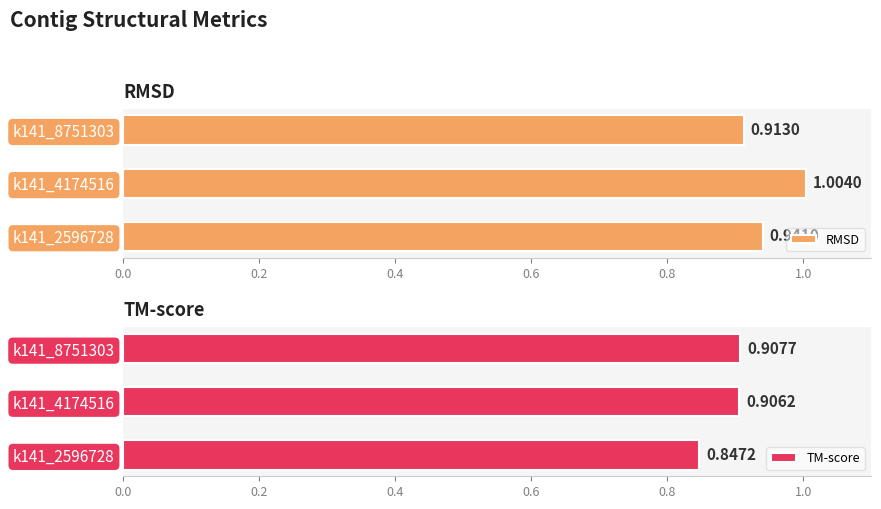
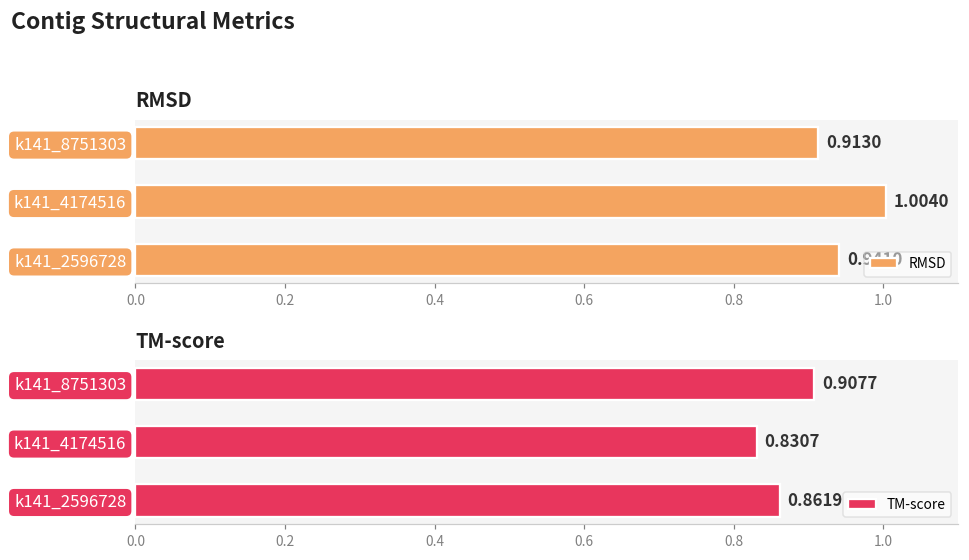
  {
    "RMSD": {
      "k141_8751303": 0.9130,
      "k141_4174516": 1.0040
    },
    "TM-score": {
      "k141_8751303": 0.9077,
-     "k141_4174516": 0.9062,
-     "k141_2596728": 0.8472
+     "k141_4174516": 0.8307,
+     "k141_2596728": 0.8619
    }
  }
